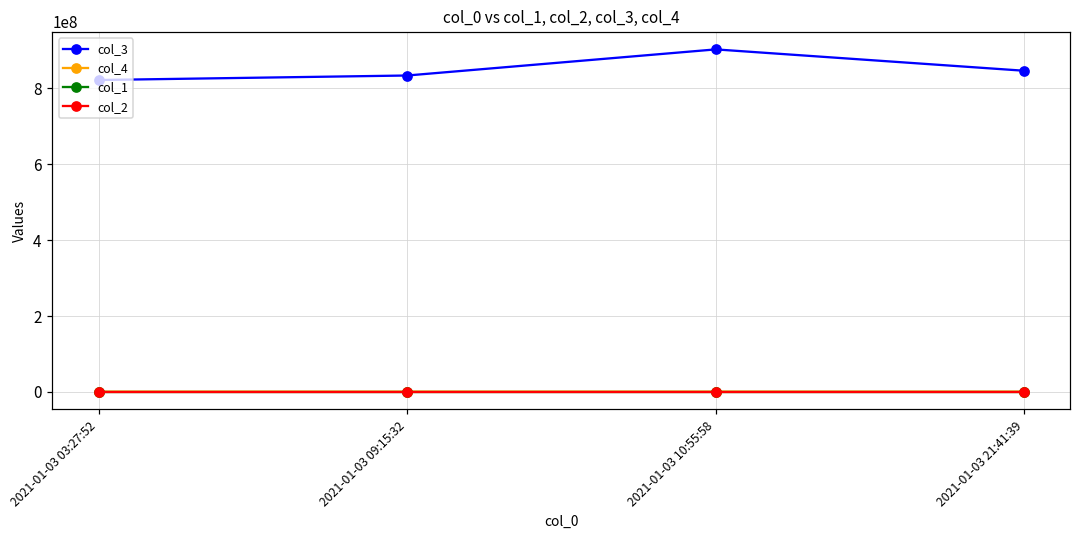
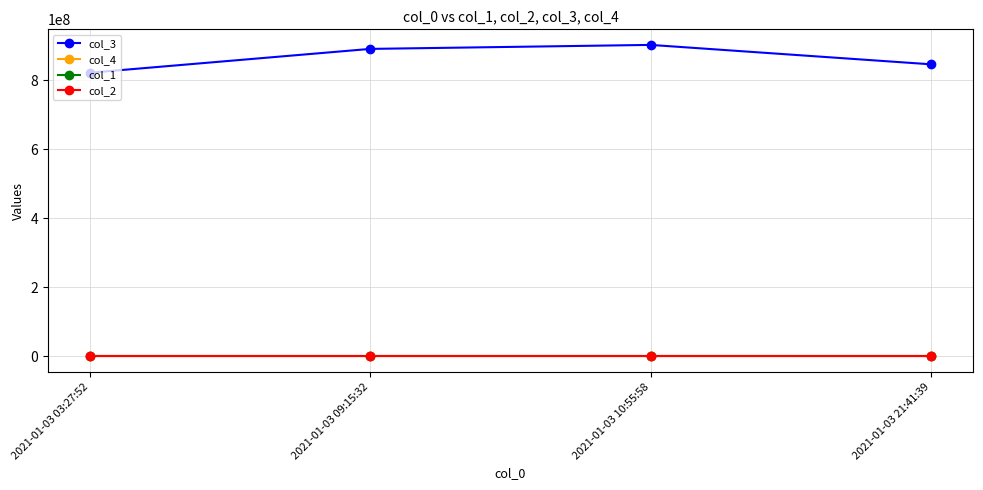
  {
    "col_3": {
-     "2021-01-03 09:15:32": 830000000,
+     "2021-01-03 09:15:32": 890000000,
      "2021-01-03 10:55:58": 900000000,
      "2021-01-03 21:41:39": 850000000
    },
    "col_2": {
      "2021-01-03 03:27:52": 0,
      "2021-01-03 09:15:32": 0,
      "2021-01-03 10:55:58": 0,
      "2021-01-03 21:41:39": 0
    }
  }
